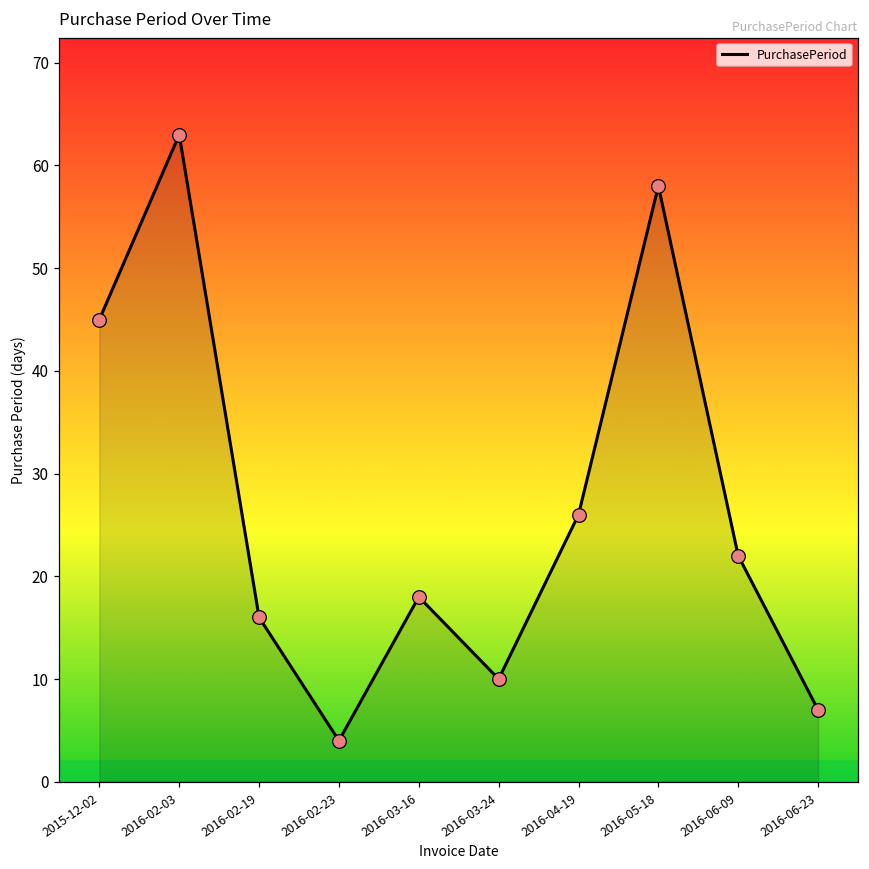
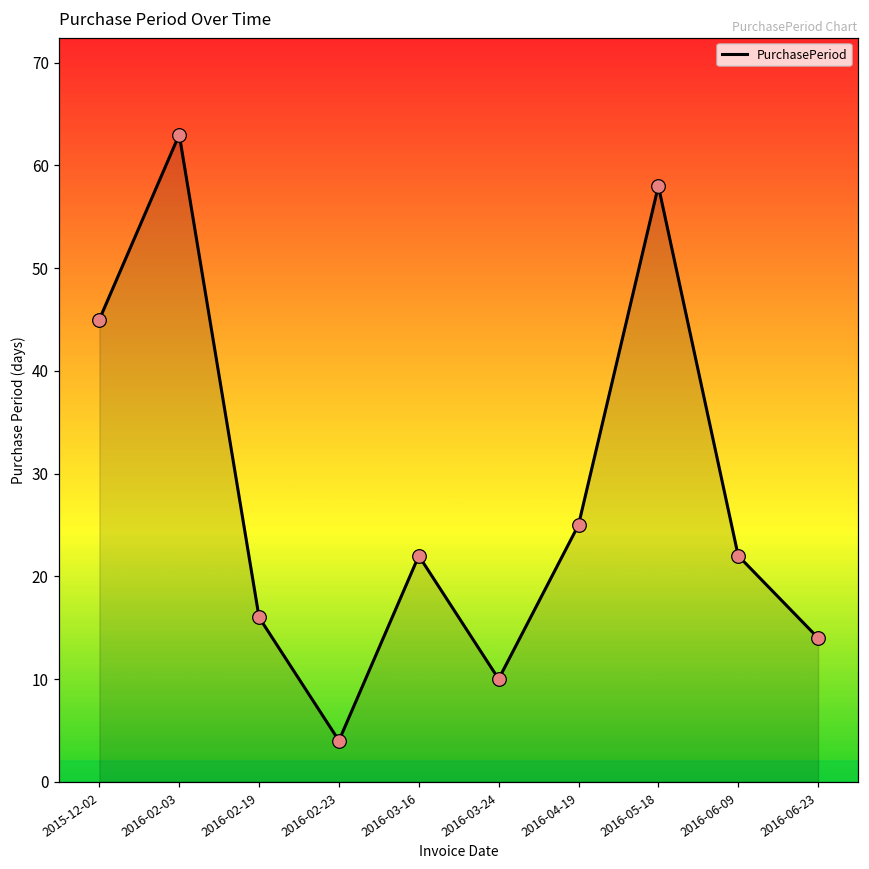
  {
    "2015-12-02": 45,
    "2016-02-03": 63,
    "2016-02-19": 16,
    "2016-02-23": 4,
-   "2016-03-16": 18,
+   "2016-03-16": 22,
    "2016-03-24": 10,
-   "2016-04-19": 26,
+   "2016-04-19": 25,
    "2016-05-18": 58,
    "2016-06-09": 22,
-   "2016-06-23": 7
+   "2016-06-23": 14
  }
